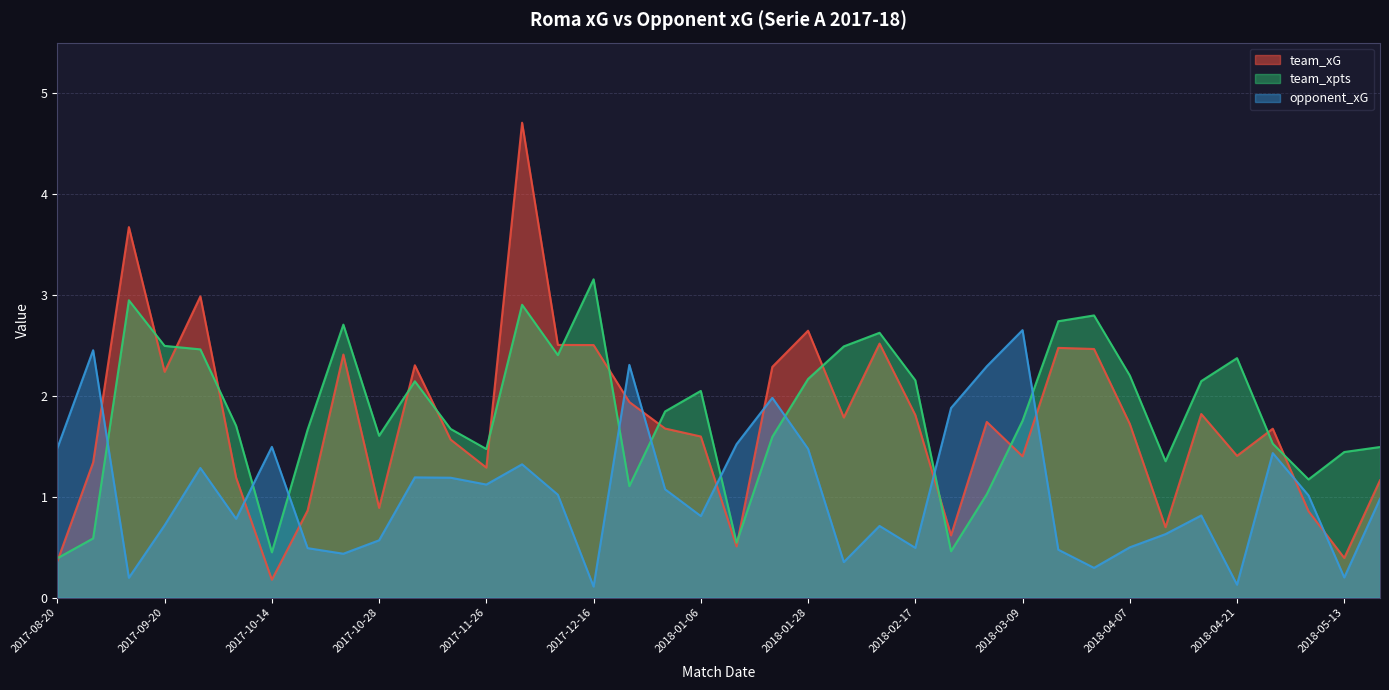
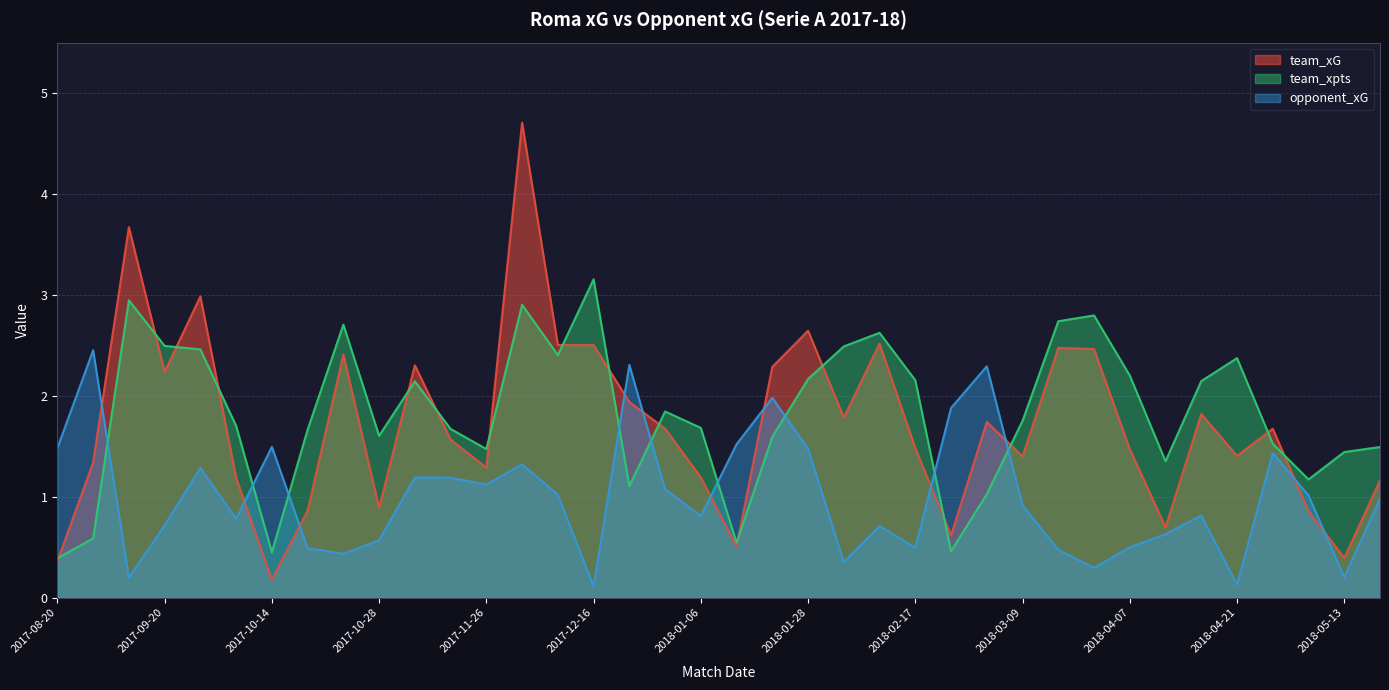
  {
    "team_xG": {
      "2017-08-20": 0.36,
      "2017-09-20": 2.24,
      "2017-10-14": 0.18,
      "2017-10-28": 0.89,
      "2017-11-26": 1.29,
      "2017-12-16": 2.50,
-     "2018-01-06": 1.60,
+     "2018-01-06": 1.19,
      "2018-01-28": 2.65,
-     "2018-02-17": 1.81,
+     "2018-02-17": 1.48,
      "2018-03-09": 1.40,
-     "2018-04-07": 1.72,
+     "2018-04-07": 1.47,
      "2018-04-21": 1.41,
      "2018-05-13": 0.39
    },
    "team_xpts": {
      "2017-08-20": 0.39,
      "2017-09-20": 2.50,
      "2017-10-14": 0.45,
      "2017-10-28": 1.60,
      "2017-11-26": 1.47,
      "2017-12-16": 3.15,
-     "2018-01-06": 2.05,
+     "2018-01-06": 1.68,
      "2018-01-28": 2.17,
      "2018-02-17": 2.15,
      "2018-03-09": 1.75,
      "2018-04-07": 2.20,
      "2018-04-21": 2.37,
      "2018-05-13": 1.44
    },
    "opponent_xG": {
      "2017-08-20": 1.48,
      "2017-09-20": 0.72,
      "2017-10-14": 1.49,
      "2017-10-28": 0.57,
      "2017-11-26": 1.12,
      "2017-12-16": 0.11,
      "2018-01-06": 0.81,
      "2018-01-28": 1.48,
      "2018-02-17": 0.49,
-     "2018-03-09": 2.65,
+     "2018-03-09": 0.91,
      "2018-04-07": 0.50,
      "2018-04-21": 0.13,
      "2018-05-13": 0.20
    }
  }
